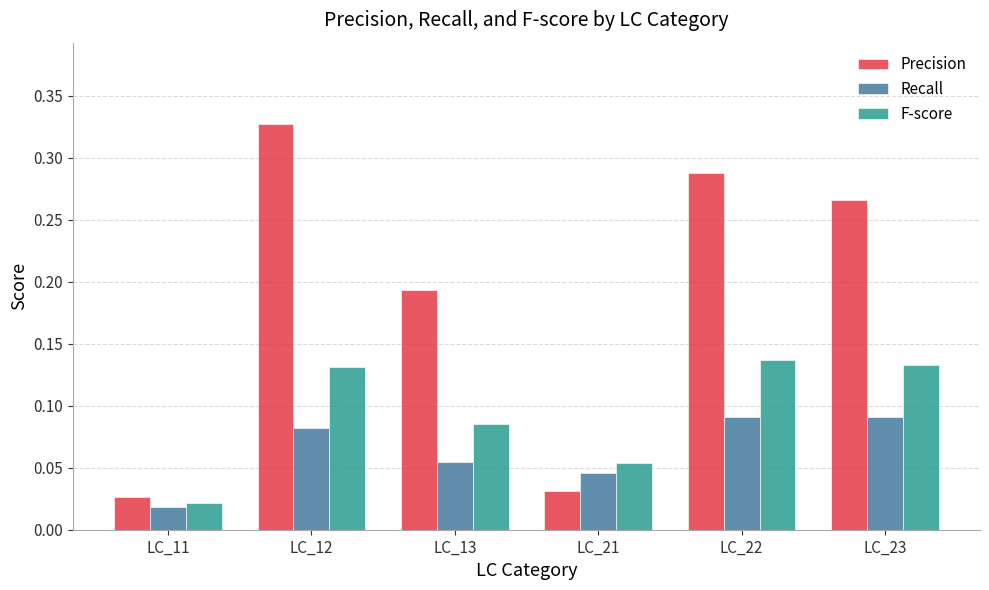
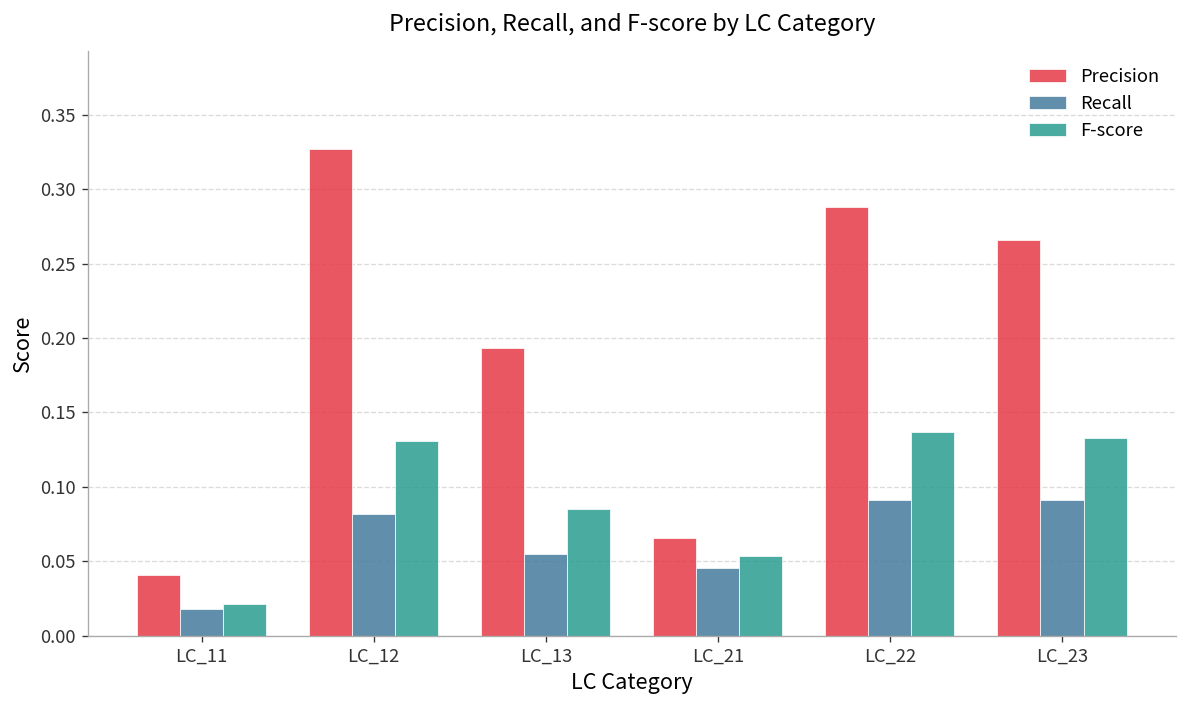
  {
    "Precision": {
-     "LC_11": 0.026,
+     "LC_11": 0.041,
      "LC_12": 0.327,
      "LC_13": 0.194,
-     "LC_21": 0.031,
+     "LC_21": 0.065,
      "LC_22": 0.288,
      "LC_23": 0.266
    }
  }
